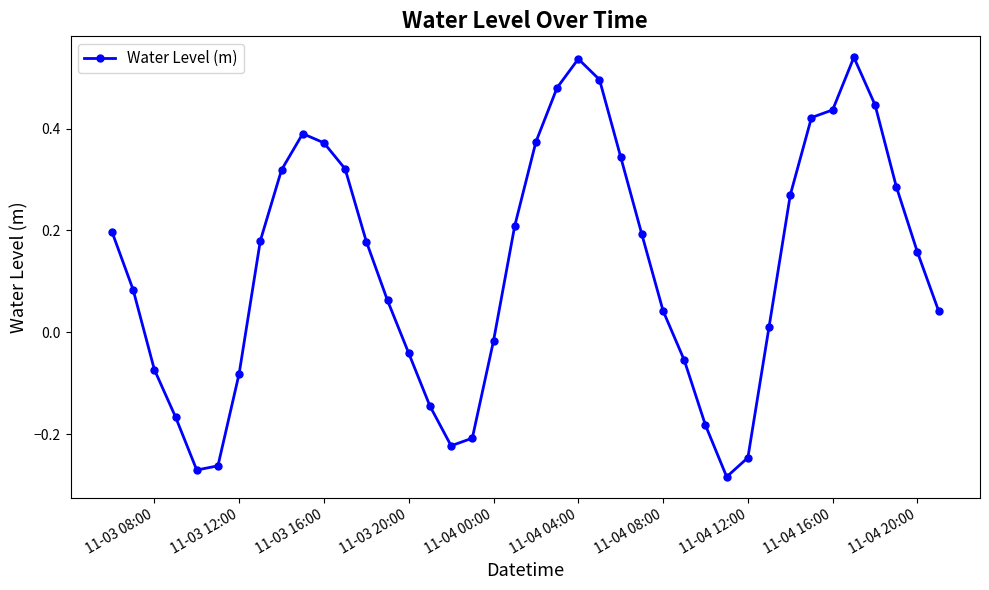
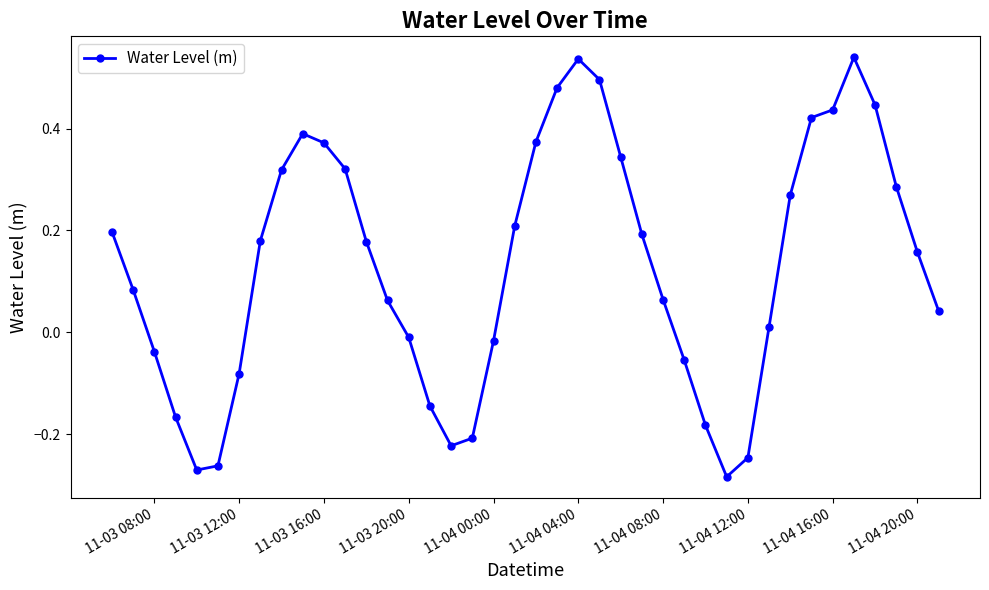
  {
-   "11-03 08:00": -0.07,
+   "11-03 08:00": -0.04,
    "11-03 12:00": -0.08,
    "11-03 16:00": 0.37,
-   "11-03 20:00": -0.04,
+   "11-03 20:00": -0.01,
    "11-04 00:00": -0.02,
    "11-04 04:00": 0.54,
-   "11-04 08:00": 0.04,
+   "11-04 08:00": 0.06,
    "11-04 12:00": -0.25,
    "11-04 16:00": 0.44,
    "11-04 20:00": 0.16
  }
